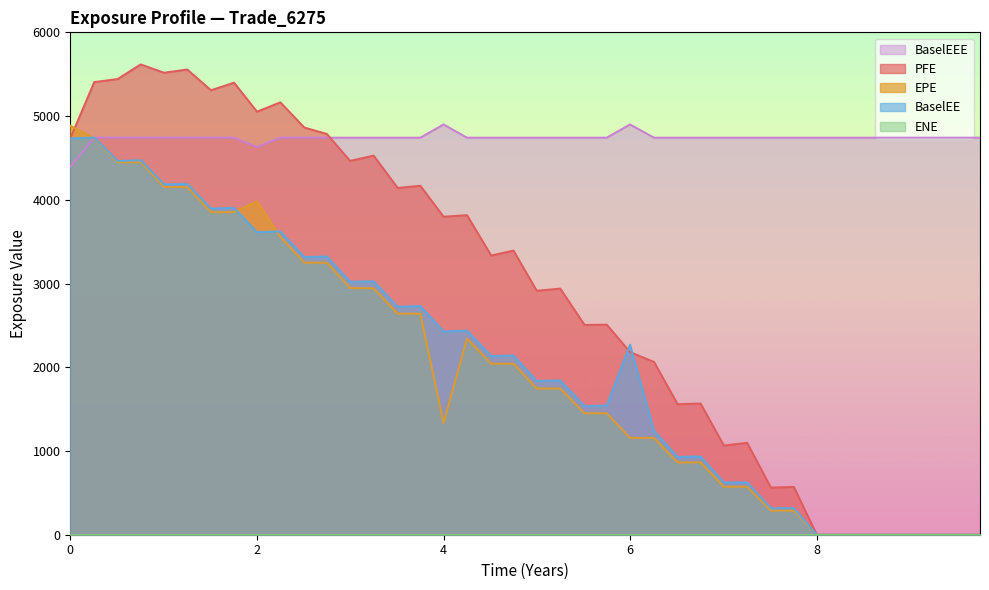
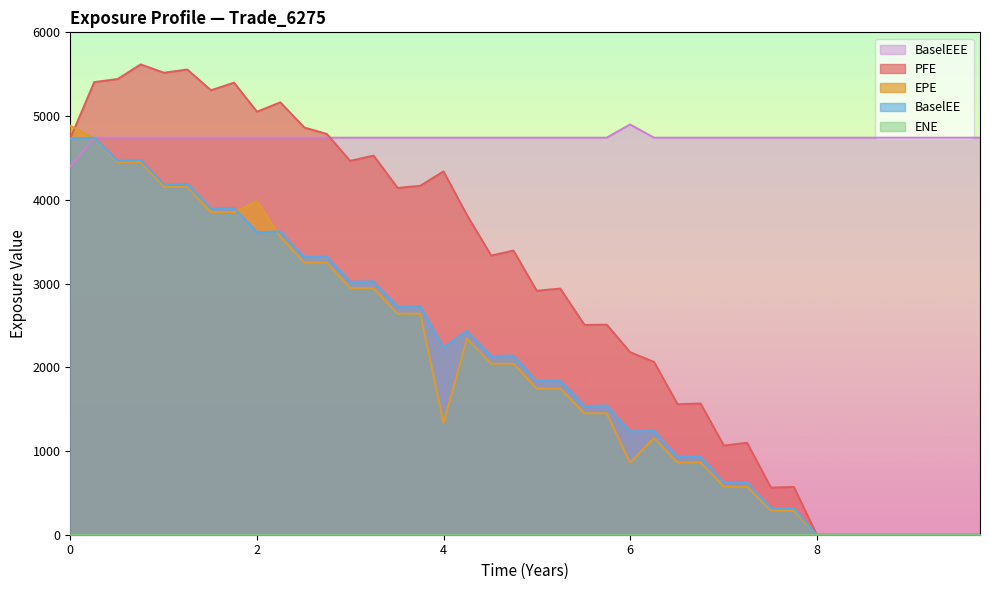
  {
    "BaselEEE": {
      "0": 4400,
-     "2": 4600,
-     "4": 4900,
+     "2": 4700,
+     "4": 4700,
      "6": 4900,
      "8": 4700
    },
    "PFE": {
      "2": 5100,
-     "4": 3800,
+     "4": 4300,
      "6": 2200
    },
    "EPE": {
      "0": 4900,
      "2": 4000,
      "4": 1300,
-     "6": 1200
+     "6": 900
    },
    "BaselEE": {
      "2": 3600,
-     "4": 2400,
-     "6": 2300
+     "4": 2200,
+     "6": 1200
    },
    "ENE": {
      "0": 0,
      "2": 0,
      "4": 0,
      "6": 0
    }
  }
